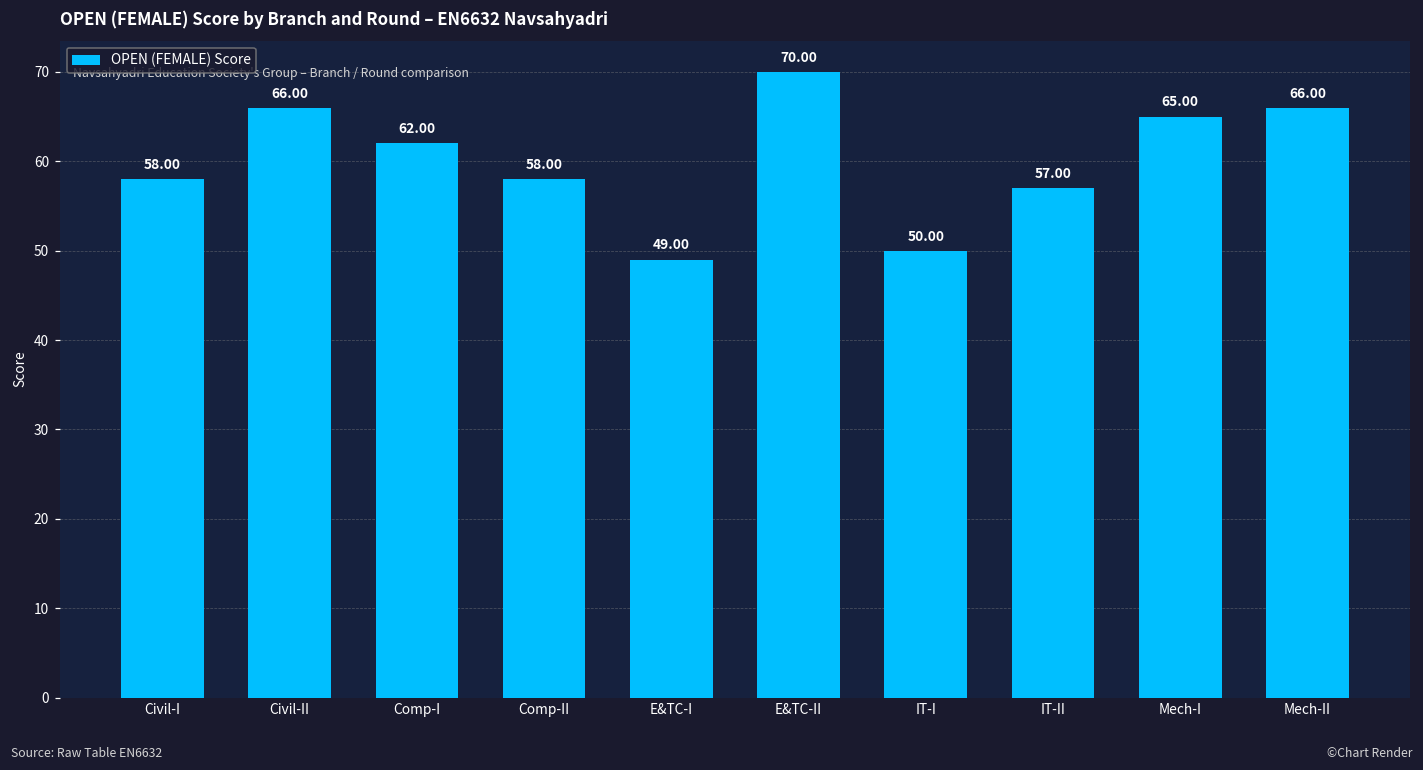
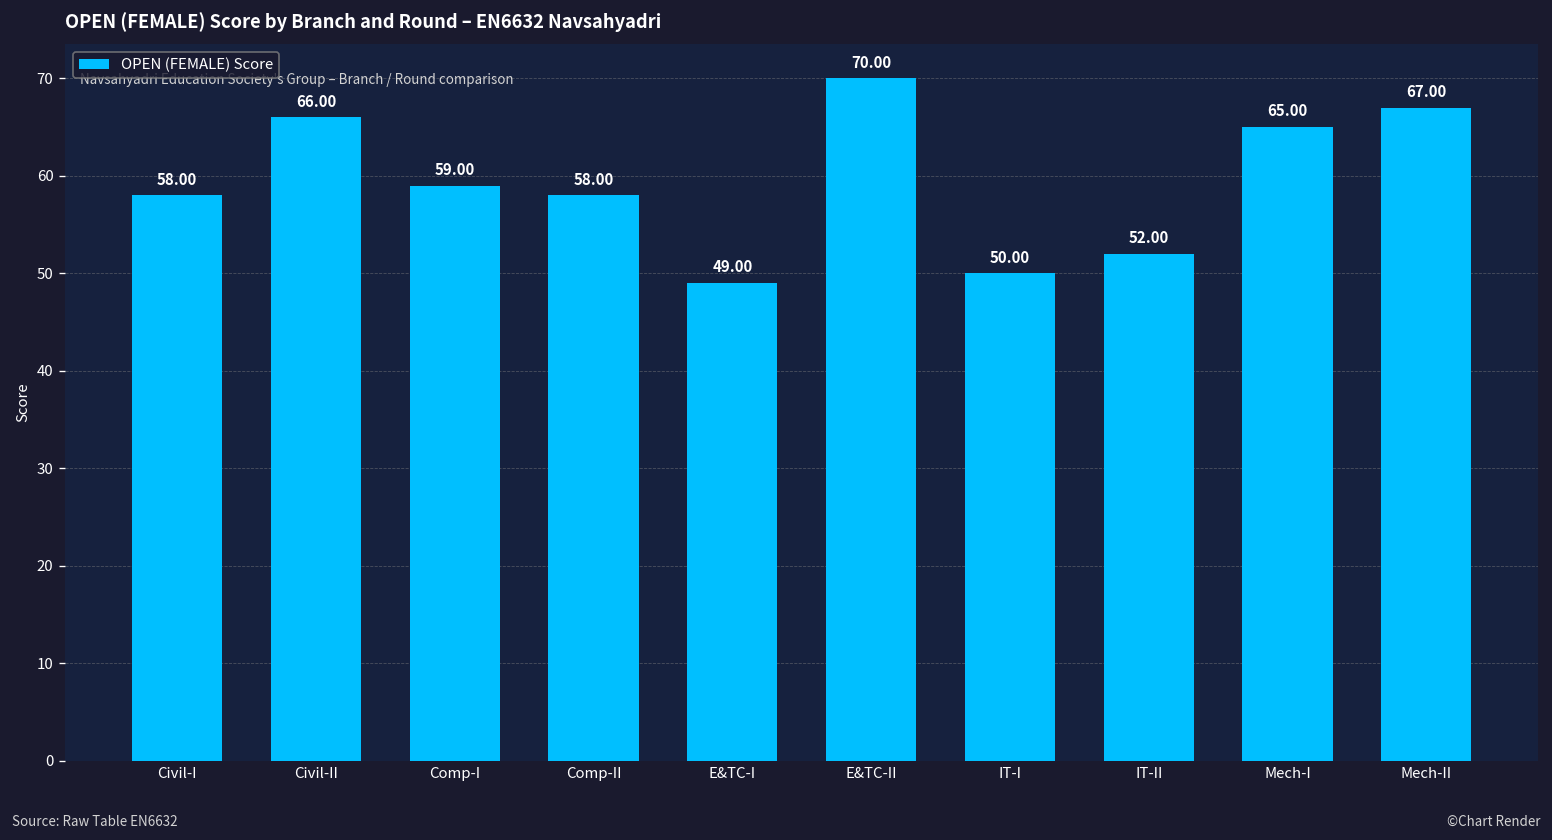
  {
    "Civil-I": 58.00,
    "Civil-II": 66.00,
-   "Comp-I": 62.00,
+   "Comp-I": 59.00,
    "Comp-II": 58.00,
    "E&TC-I": 49.00,
    "E&TC-II": 70.00,
    "IT-I": 50.00,
-   "IT-II": 57.00,
+   "IT-II": 52.00,
    "Mech-I": 65.00,
-   "Mech-II": 66.00
+   "Mech-II": 67.00
  }
